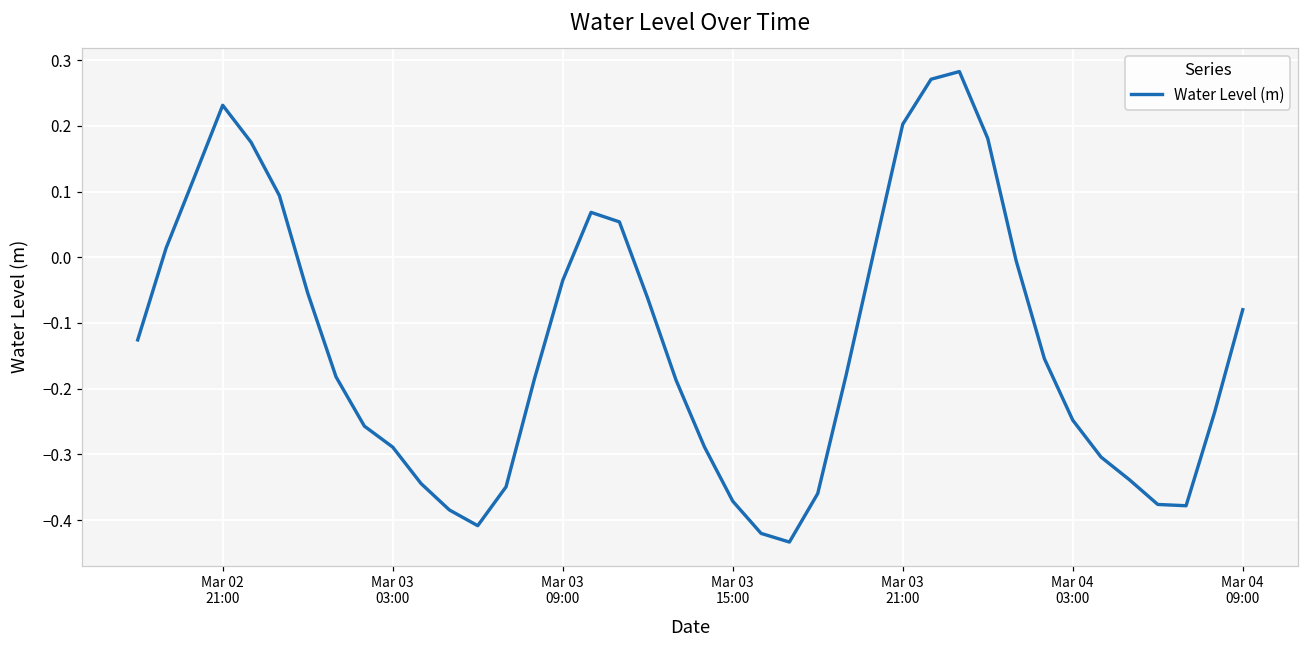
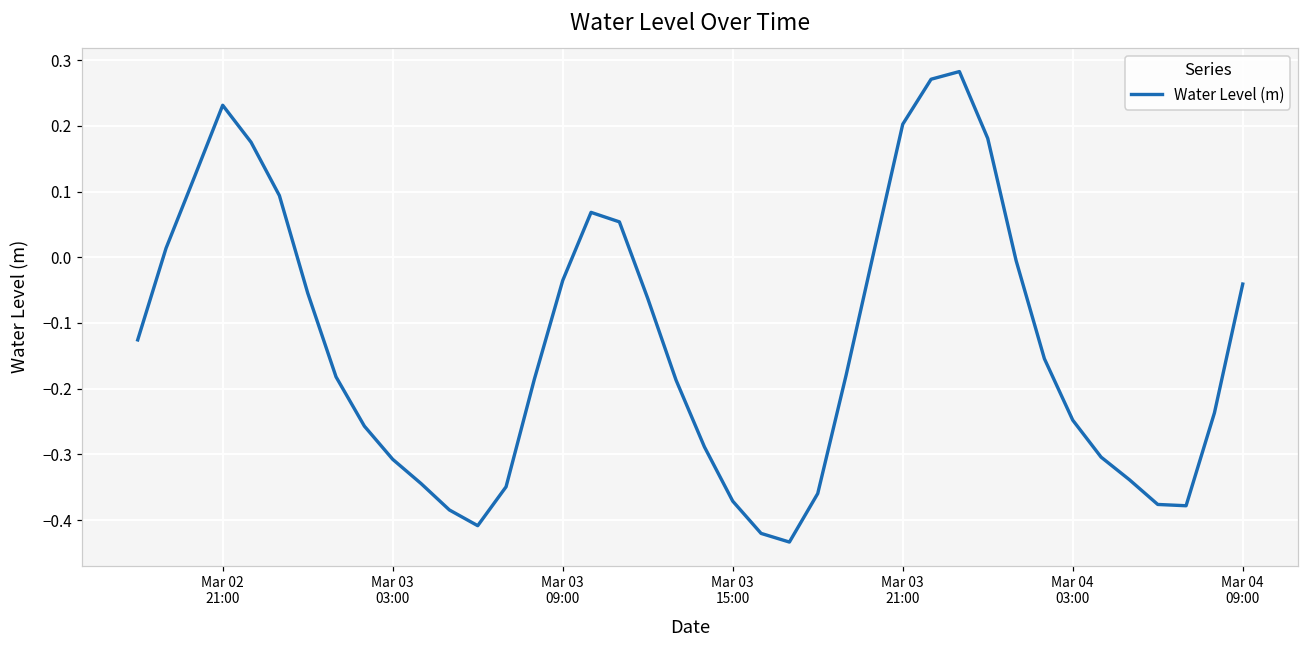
  {
    "Mar 02 21:00": 0.23,
-   "Mar 03 03:00": -0.29,
+   "Mar 03 03:00": -0.31,
    "Mar 03 09:00": -0.04,
    "Mar 03 15:00": -0.37,
    "Mar 03 21:00": 0.20,
    "Mar 04 03:00": -0.25,
-   "Mar 04 09:00": -0.08
+   "Mar 04 09:00": -0.04
  }
